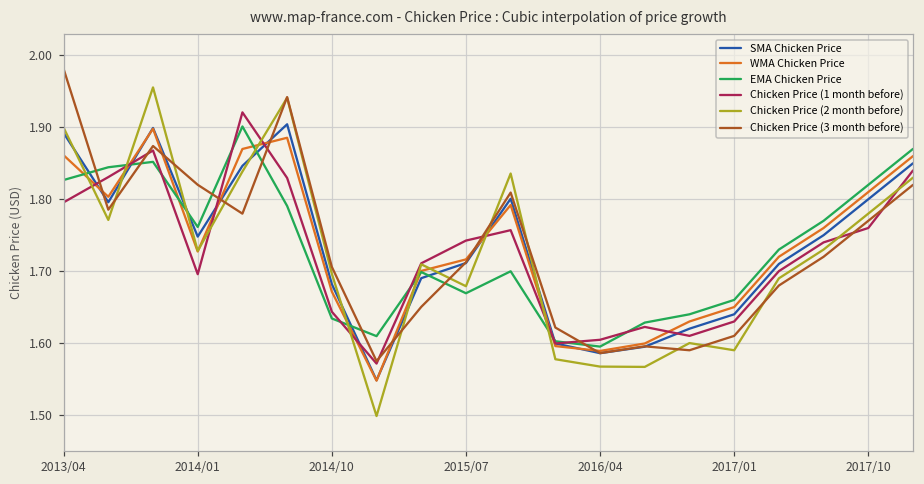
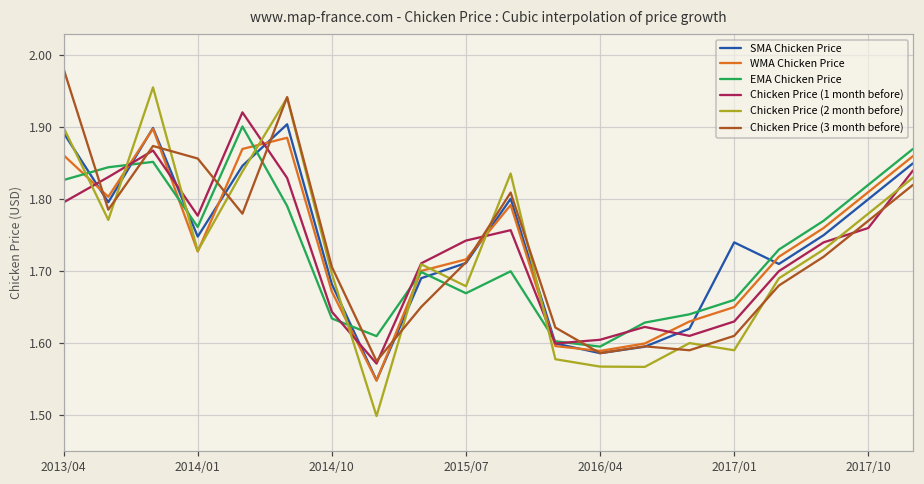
  {
    "SMA Chicken Price": {
      "2013/04": 1.89,
      "2014/01": 1.75,
      "2014/10": 1.68,
-     "2017/01": 1.64,
+     "2017/01": 1.74,
      "2017/10": 1.80
    },
    "WMA Chicken Price": {
      "2013/04": 1.86,
      "2014/10": 1.67,
      "2015/07": 1.72,
      "2017/01": 1.65,
      "2017/10": 1.81
    },
    "EMA Chicken Price": {
      "2013/04": 1.83,
      "2014/01": 1.76,
      "2014/10": 1.63,
      "2015/07": 1.67,
      "2016/04": 1.60,
      "2017/01": 1.66,
      "2017/10": 1.82
    },
    "Chicken Price (1 month before)": {
      "2013/04": 1.80,
-     "2014/01": 1.70,
+     "2014/01": 1.78,
      "2014/10": 1.64,
      "2015/07": 1.74,
      "2016/04": 1.60,
      "2017/01": 1.63,
      "2017/10": 1.76
    },
    "Chicken Price (2 month before)": {
      "2013/04": 1.90,
      "2014/10": 1.70,
      "2015/07": 1.68,
      "2016/04": 1.57,
      "2017/01": 1.59,
      "2017/10": 1.78
    },
    "Chicken Price (3 month before)": {
      "2013/04": 1.98,
-     "2014/01": 1.82,
+     "2014/01": 1.86,
      "2014/10": 1.71,
      "2017/01": 1.61,
      "2017/10": 1.77
    }
  }
